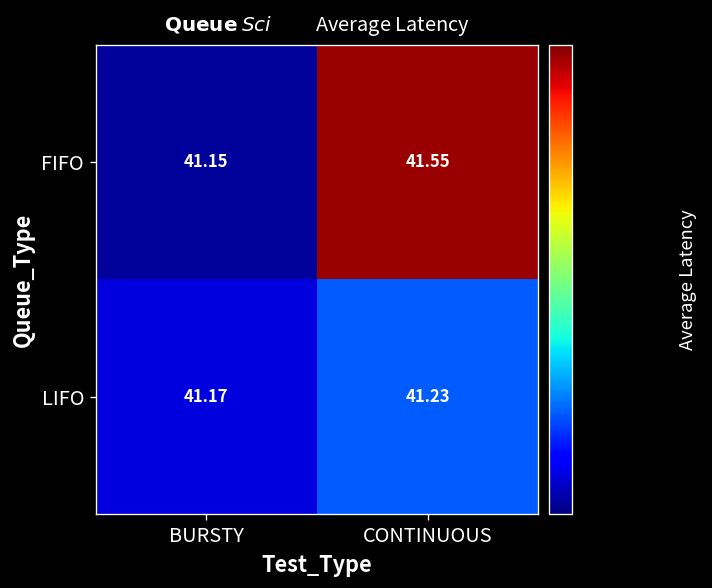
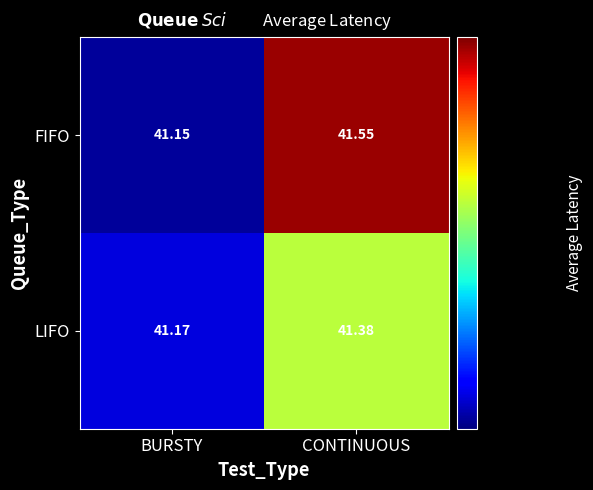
  {
    "FIFO": {
      "BURSTY": 41.15,
      "CONTINUOUS": 41.55
    },
    "LIFO": {
      "BURSTY": 41.17,
-     "CONTINUOUS": 41.23
+     "CONTINUOUS": 41.38
    }
  }
